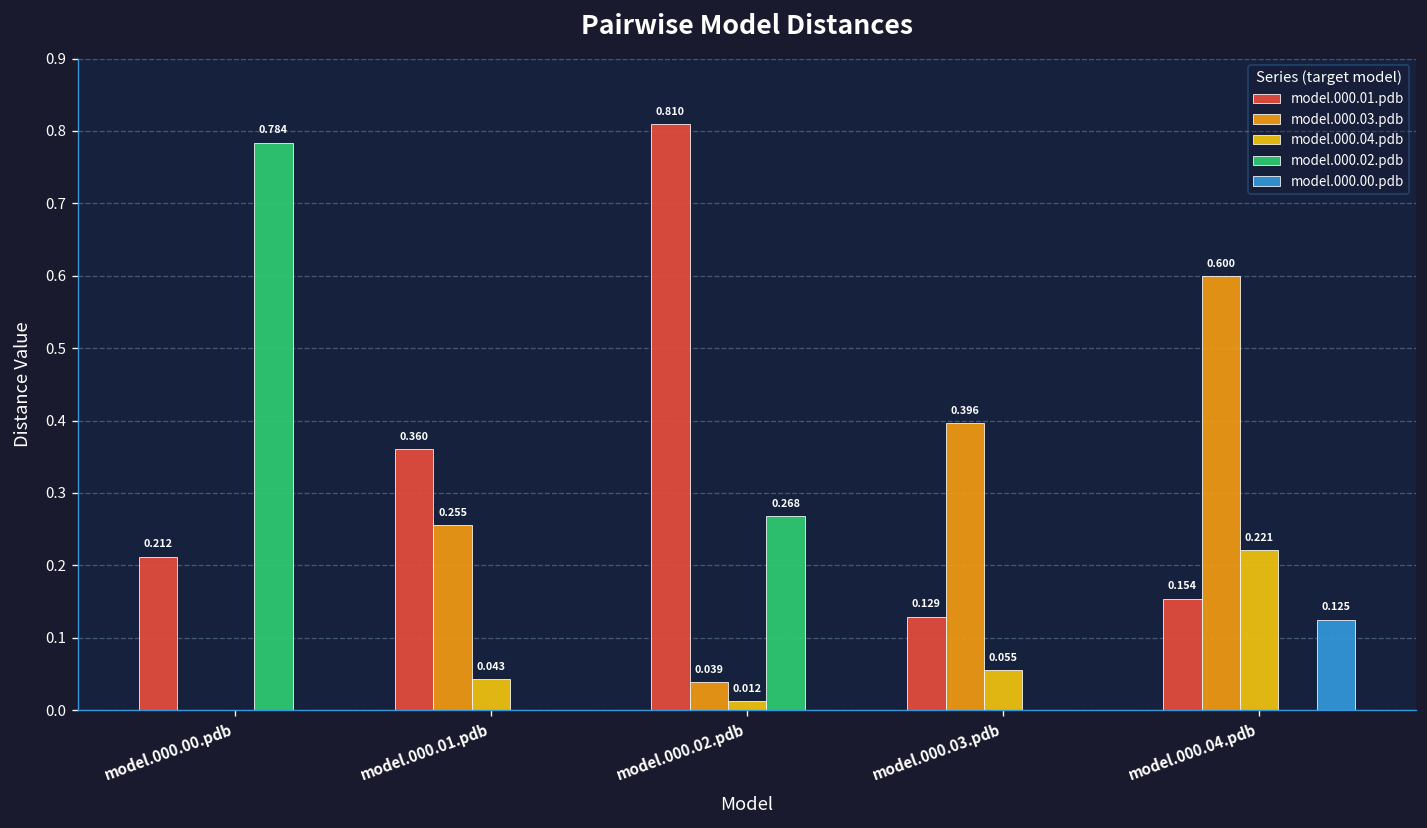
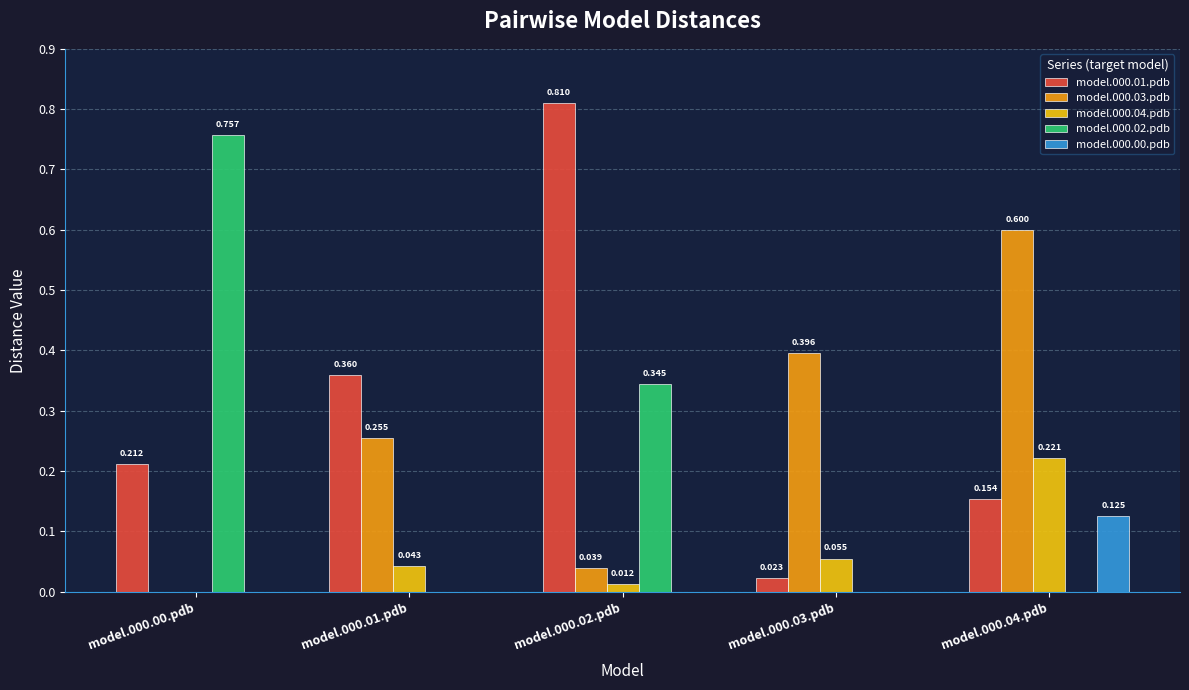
  {
    "model.000.01.pdb": {
      "model.000.00.pdb": 0.212,
      "model.000.01.pdb": 0.360,
      "model.000.02.pdb": 0.810,
-     "model.000.03.pdb": 0.129,
+     "model.000.03.pdb": 0.023,
      "model.000.04.pdb": 0.154
    },
    "model.000.02.pdb": {
-     "model.000.00.pdb": 0.784,
-     "model.000.02.pdb": 0.268
+     "model.000.00.pdb": 0.757,
+     "model.000.02.pdb": 0.345
    },
    "model.000.00.pdb": {
      "model.000.04.pdb": 0.125
    }
  }
